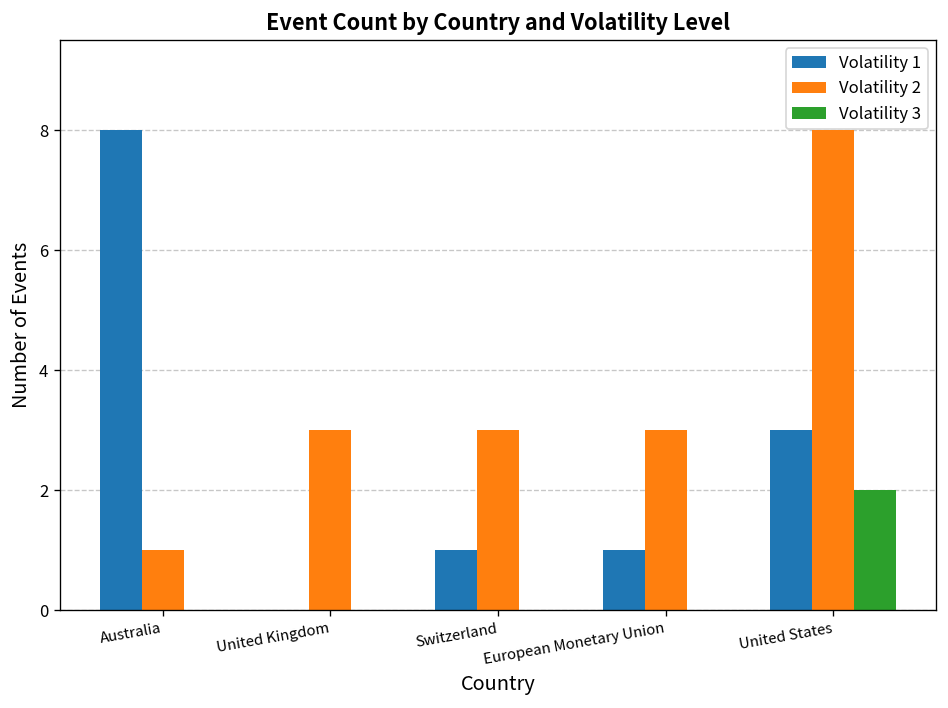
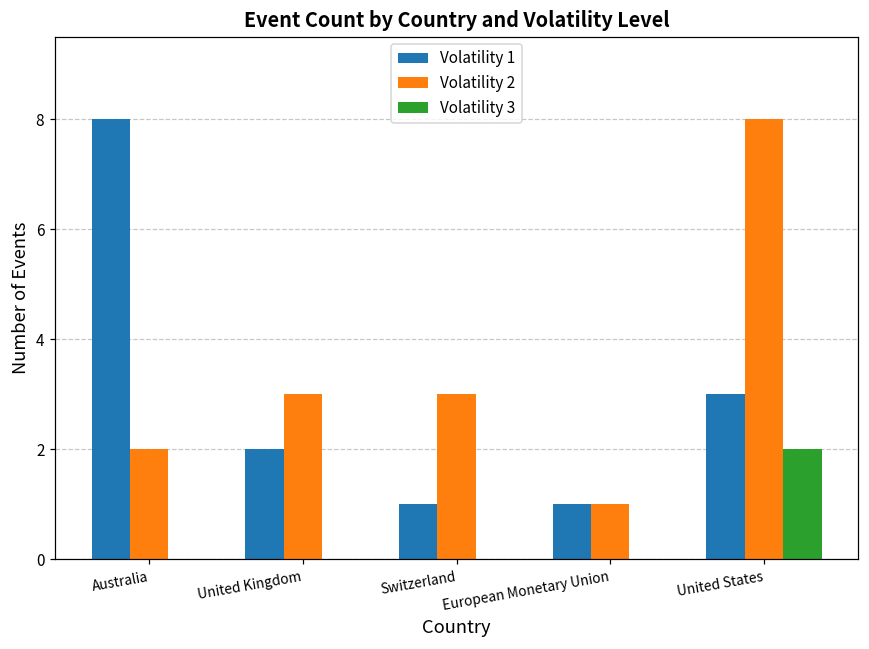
  {
    "Volatility 1": {
      "Australia": 8,
-     "United Kingdom": 0,
+     "United Kingdom": 2,
      "Switzerland": 1,
      "European Monetary Union": 1,
      "United States": 3
    },
    "Volatility 2": {
-     "Australia": 1,
+     "Australia": 2,
      "United Kingdom": 3,
      "Switzerland": 3,
-     "European Monetary Union": 3,
+     "European Monetary Union": 1,
      "United States": 8
    },
    "Volatility 3": {
      "Australia": 0,
      "United Kingdom": 0,
      "Switzerland": 0,
      "European Monetary Union": 0,
      "United States": 2
    }
  }
